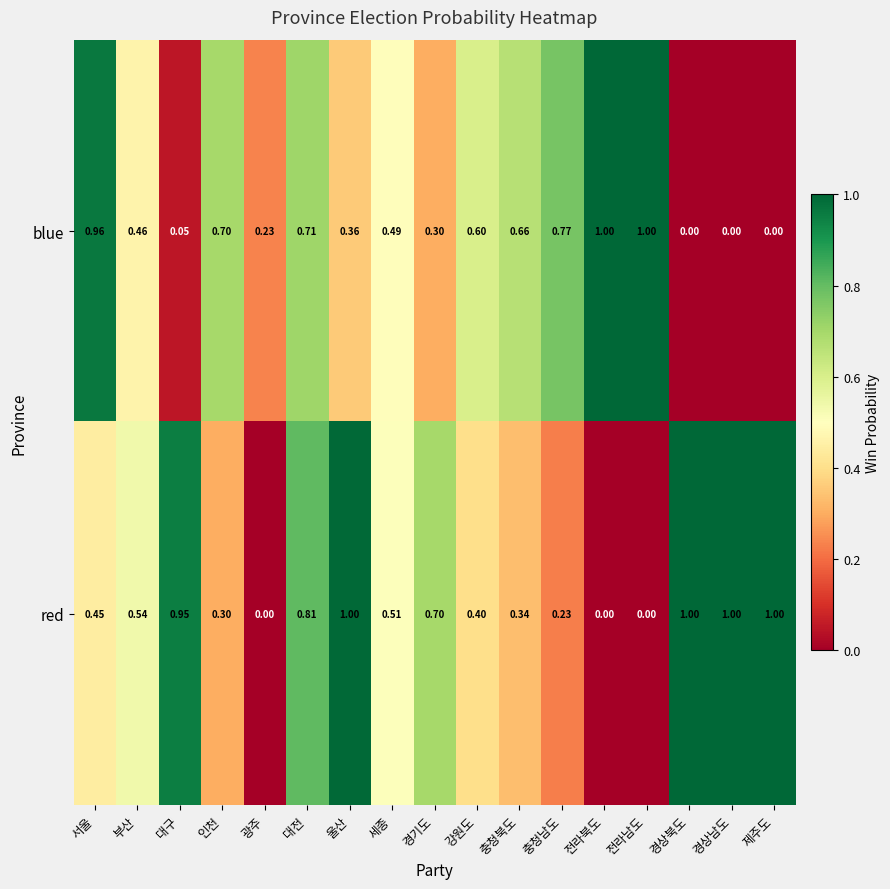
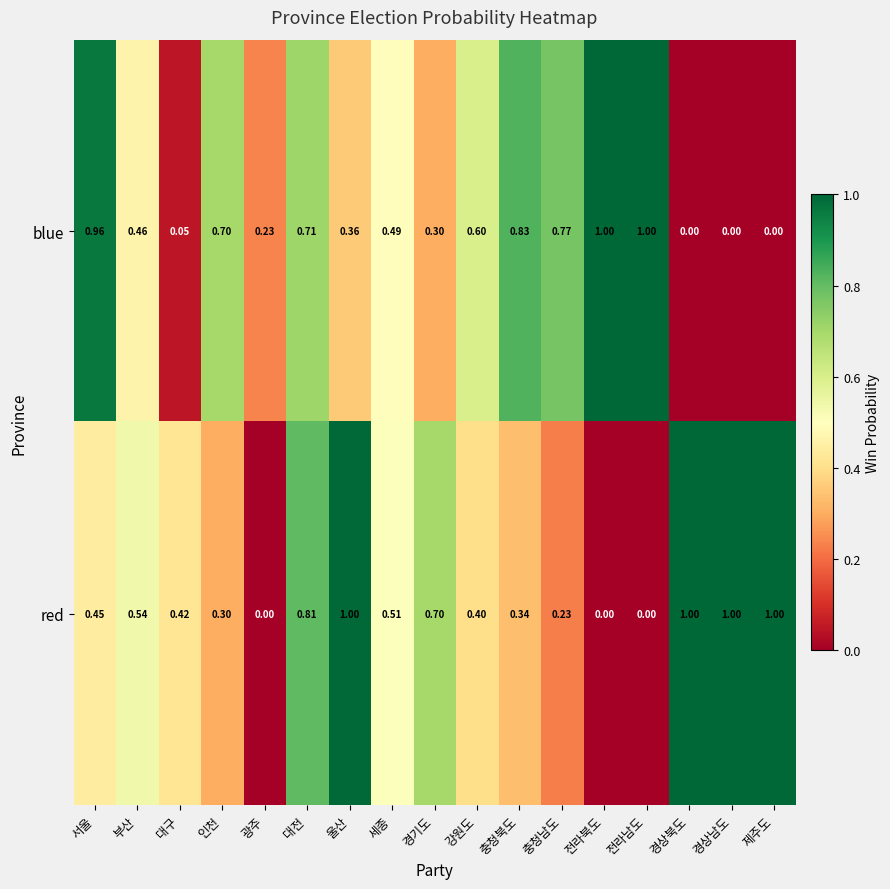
  {
    "blue": {
      "서울": 0.96,
      "부산": 0.46,
      "대구": 0.05,
      "인천": 0.70,
      "광주": 0.23,
      "대전": 0.71,
      "울산": 0.36,
      "세종": 0.49,
      "경기도": 0.30,
      "강원도": 0.60,
-     "충청북도": 0.66,
+     "충청북도": 0.83,
      "충청남도": 0.77,
      "전라북도": 1.00,
      "전라남도": 1.00,
      "경상북도": 0.00,
      "경상남도": 0.00,
      "제주도": 0.00
    },
    "red": {
      "서울": 0.45,
      "부산": 0.54,
-     "대구": 0.95,
+     "대구": 0.42,
      "인천": 0.30,
      "광주": 0.00,
      "대전": 0.81,
      "울산": 1.00,
      "세종": 0.51,
      "경기도": 0.70,
      "강원도": 0.40,
      "충청북도": 0.34,
      "충청남도": 0.23,
      "전라북도": 0.00,
      "전라남도": 0.00,
      "경상북도": 1.00,
      "경상남도": 1.00,
      "제주도": 1.00
    }
  }
